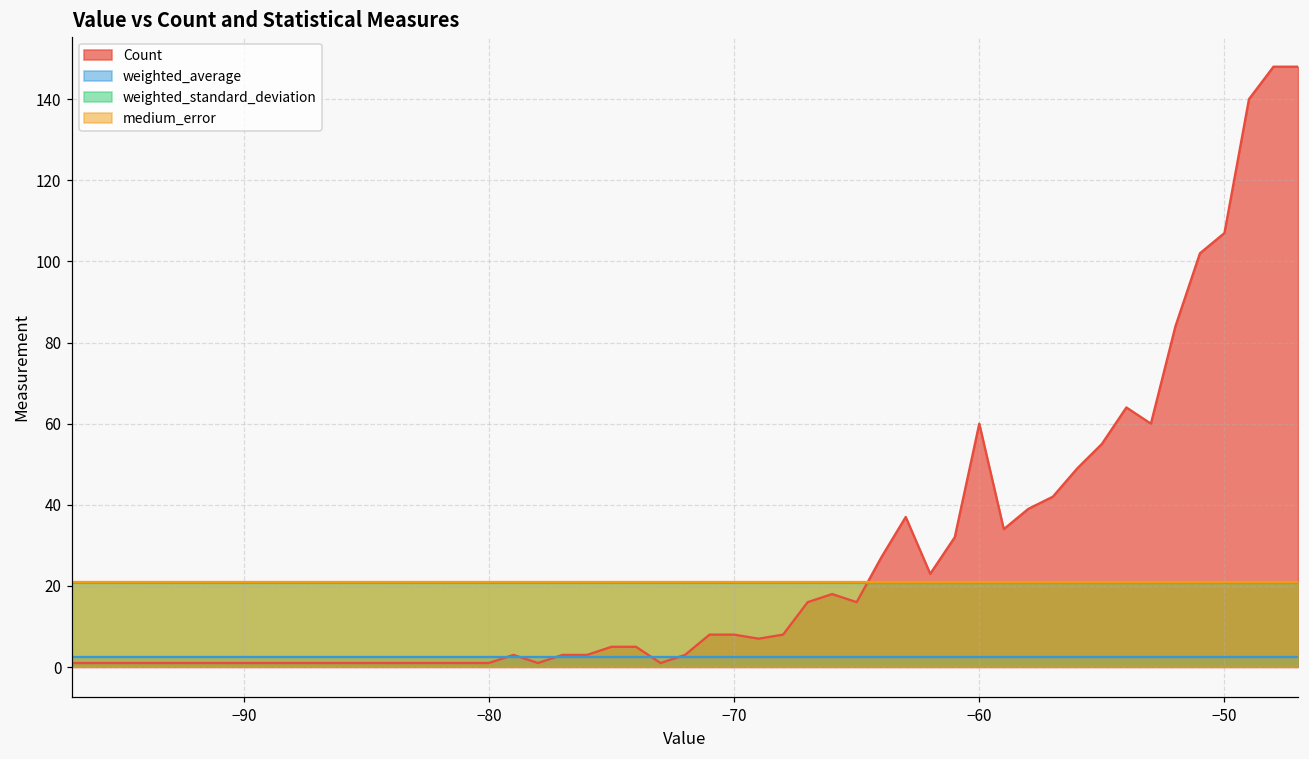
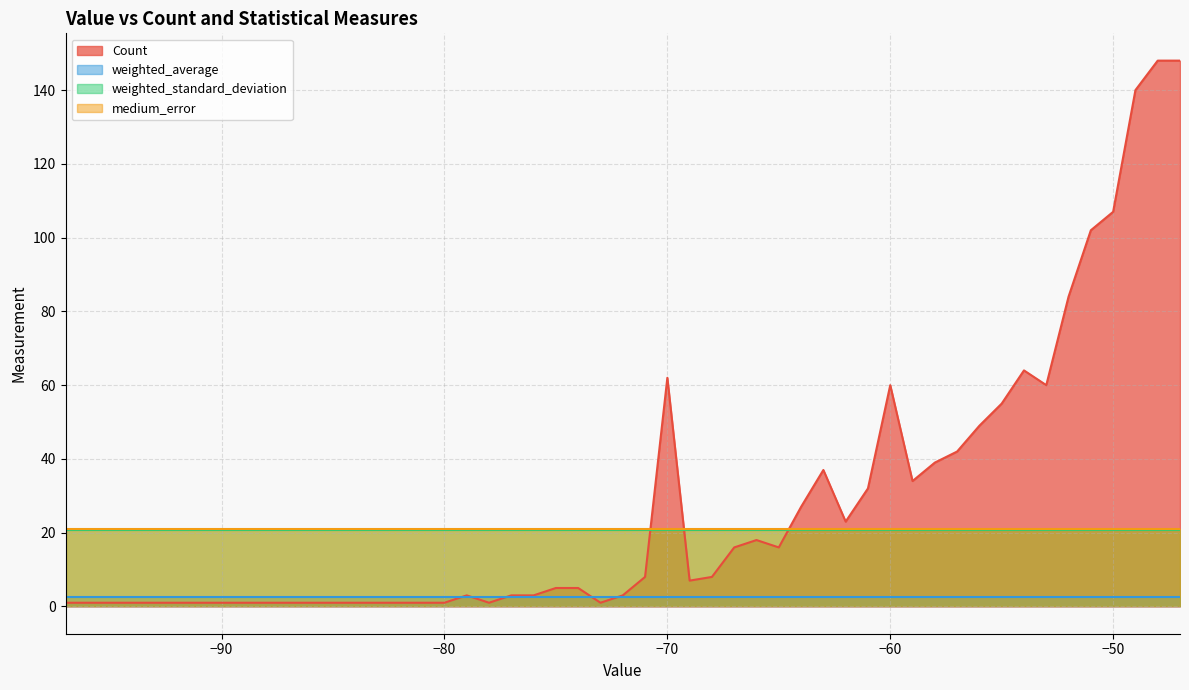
  {
    "Count": {
      "−80": 1,
-     "−70": 8,
+     "−70": 62,
      "−60": 60,
      "−50": 107
    },
    "weighted_average": {
      "−80": 3,
      "−70": 3,
      "−60": 3,
      "−50": 3
    }
  }
